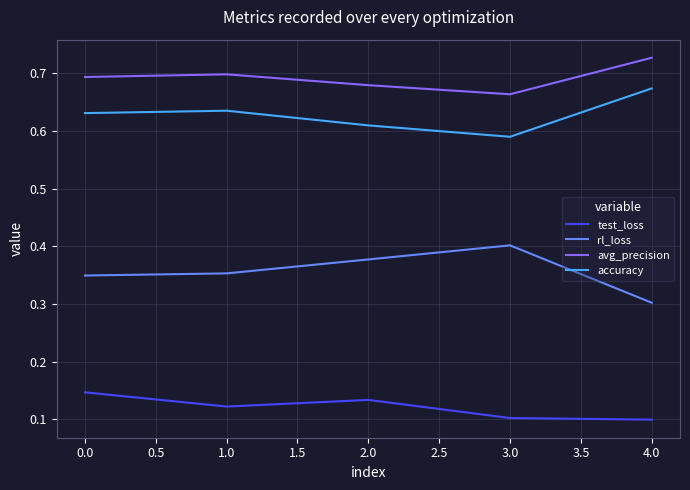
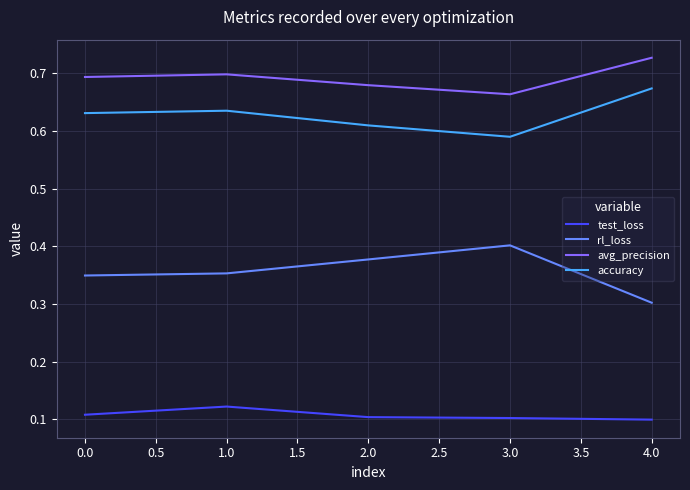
  {
    "test_loss": {
-     "0.0": 0.15,
+     "0.0": 0.11,
      "1.0": 0.12,
-     "2.0": 0.13,
+     "2.0": 0.10,
      "3.0": 0.10,
      "4.0": 0.10
    }
  }
